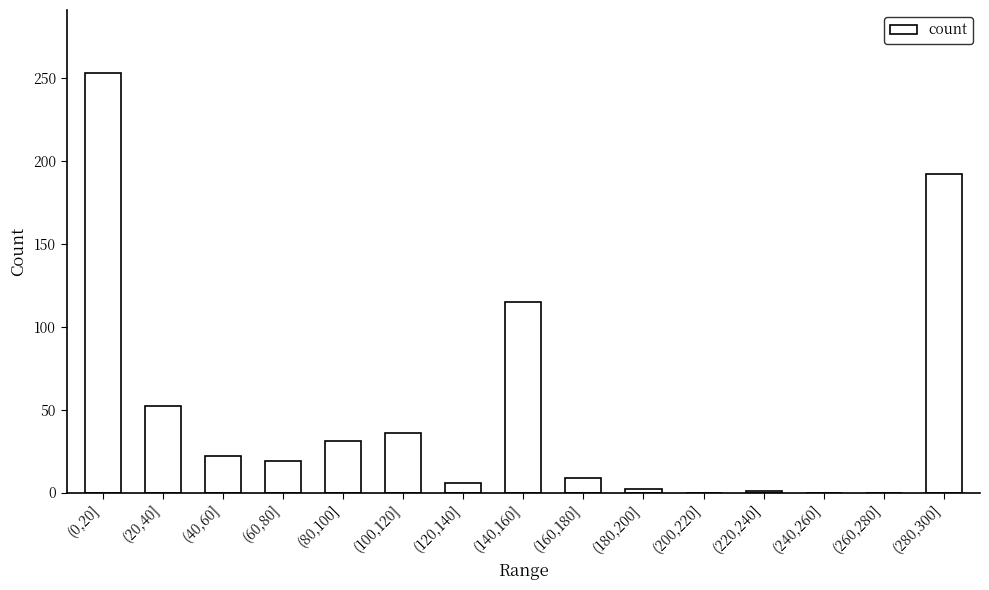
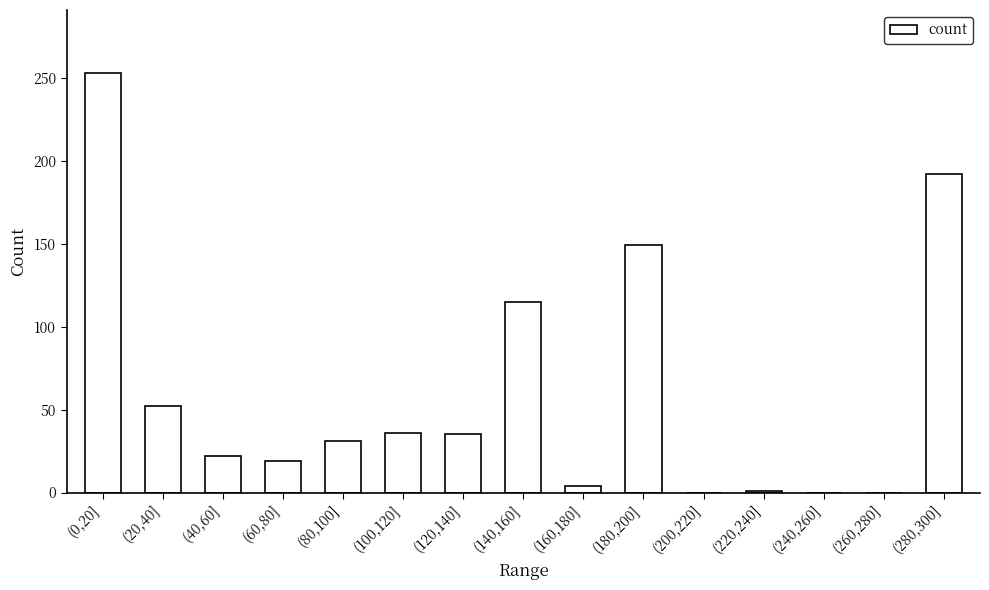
  {
    "(0,20]": 253,
    "(20,40]": 52,
    "(40,60]": 22,
    "(60,80]": 19,
    "(80,100]": 31,
    "(100,120]": 36,
-   "(120,140]": 6,
+   "(120,140]": 35,
    "(140,160]": 115,
-   "(160,180]": 9,
-   "(180,200]": 2,
+   "(160,180]": 4,
+   "(180,200]": 149,
    "(200,220]": 0,
    "(240,260]": 0,
    "(260,280]": 0,
    "(280,300]": 192
  }
